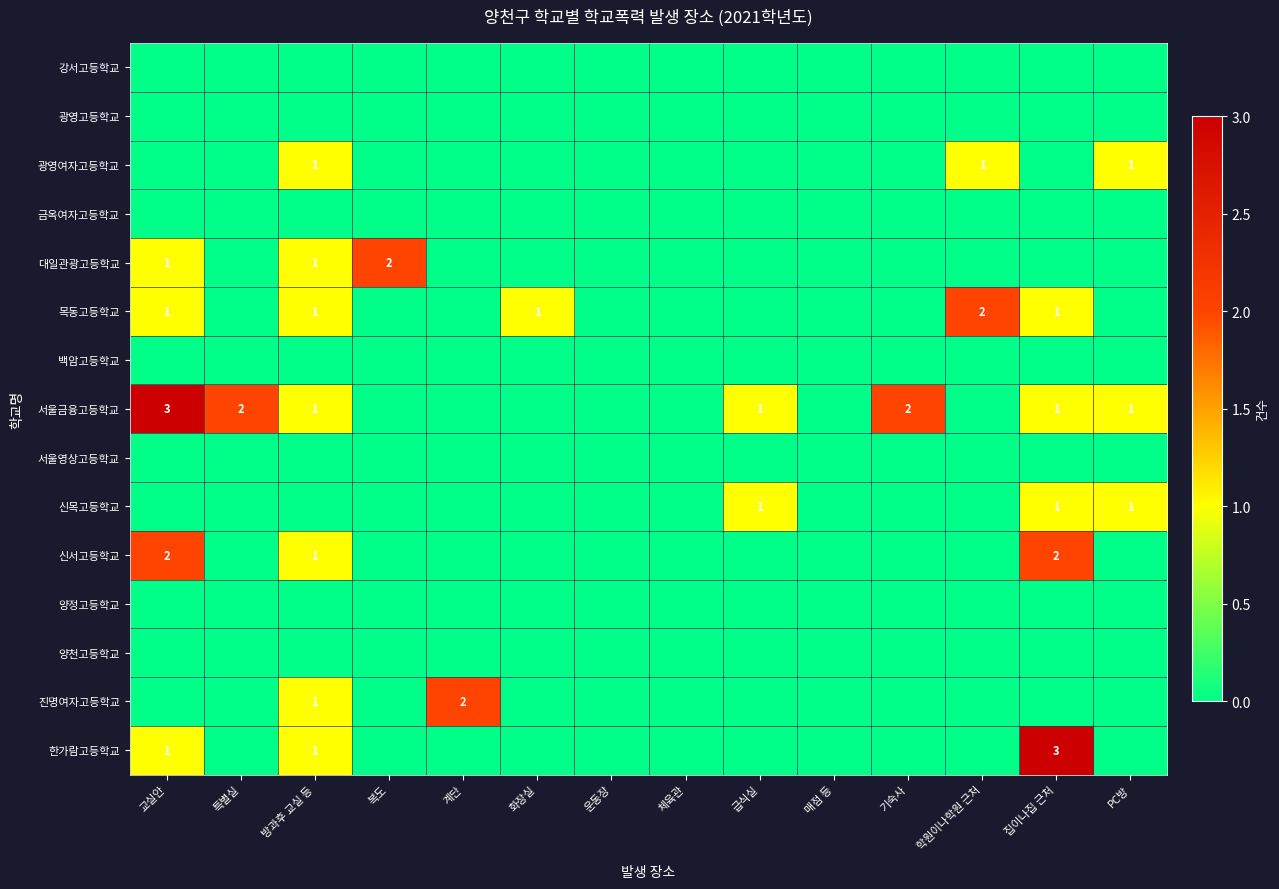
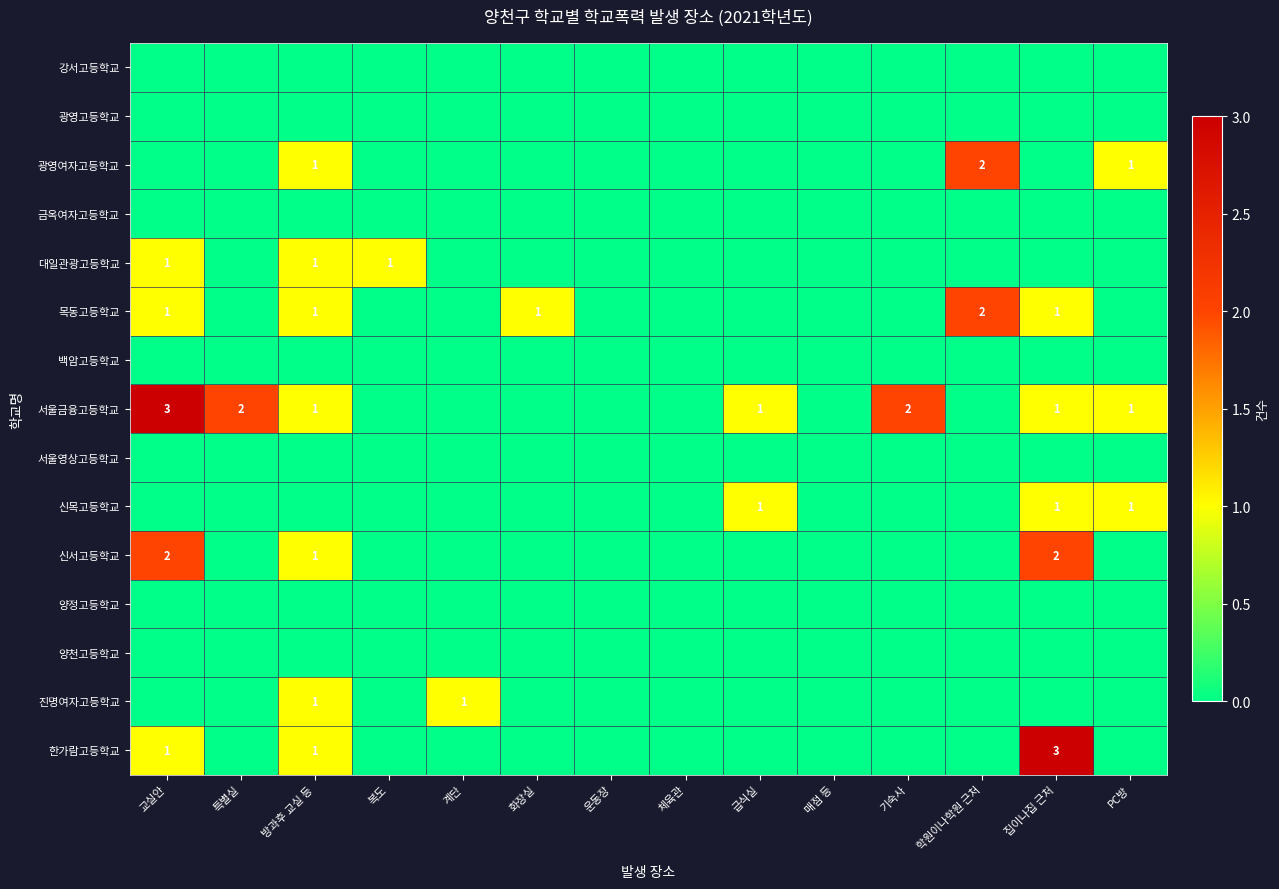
  {
    "광영여자고등학교": {
      "방과후 교실 등": 1,
-     "학원이나학원 근처": 1,
+     "학원이나학원 근처": 2,
      "PC방": 1
    },
    "대일관광고등학교": {
      "교실안": 1,
      "방과후 교실 등": 1,
-     "복도": 2
+     "복도": 1
    },
    "목동고등학교": {
      "교실안": 1,
      "방과후 교실 등": 1,
      "화장실": 1,
      "학원이나학원 근처": 2,
      "집이나집 근처": 1
    },
    "서울금융고등학교": {
      "교실안": 3,
      "특별실": 2,
      "방과후 교실 등": 1,
      "급식실": 1,
      "기숙사": 2,
      "집이나집 근처": 1,
      "PC방": 1
    },
    "신목고등학교": {
      "급식실": 1,
      "집이나집 근처": 1,
      "PC방": 1
    },
    "신서고등학교": {
      "교실안": 2,
      "방과후 교실 등": 1,
      "집이나집 근처": 2
    },
    "진명여자고등학교": {
      "방과후 교실 등": 1,
-     "계단": 2
+     "계단": 1
    },
    "한가람고등학교": {
      "교실안": 1,
      "방과후 교실 등": 1,
      "집이나집 근처": 3
    }
  }
